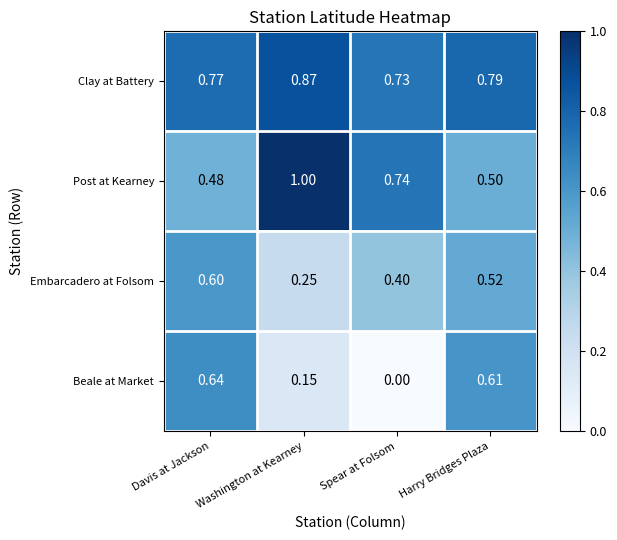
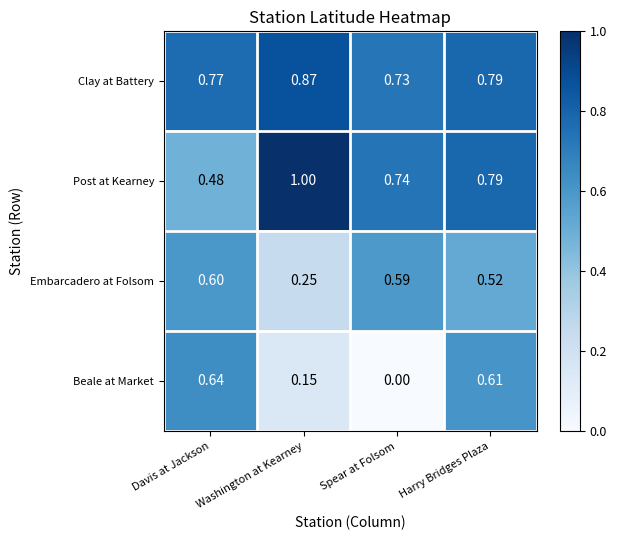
  {
    "Clay at Battery": {
      "Davis at Jackson": 0.77,
      "Washington at Kearney": 0.87,
      "Spear at Folsom": 0.73,
      "Harry Bridges Plaza": 0.79
    },
    "Post at Kearney": {
      "Davis at Jackson": 0.48,
      "Washington at Kearney": 1.00,
      "Spear at Folsom": 0.74,
-     "Harry Bridges Plaza": 0.50
+     "Harry Bridges Plaza": 0.79
    },
    "Embarcadero at Folsom": {
      "Davis at Jackson": 0.60,
      "Washington at Kearney": 0.25,
-     "Spear at Folsom": 0.40,
+     "Spear at Folsom": 0.59,
      "Harry Bridges Plaza": 0.52
    },
    "Beale at Market": {
      "Davis at Jackson": 0.64,
      "Washington at Kearney": 0.15,
      "Spear at Folsom": 0.00,
      "Harry Bridges Plaza": 0.61
    }
  }
